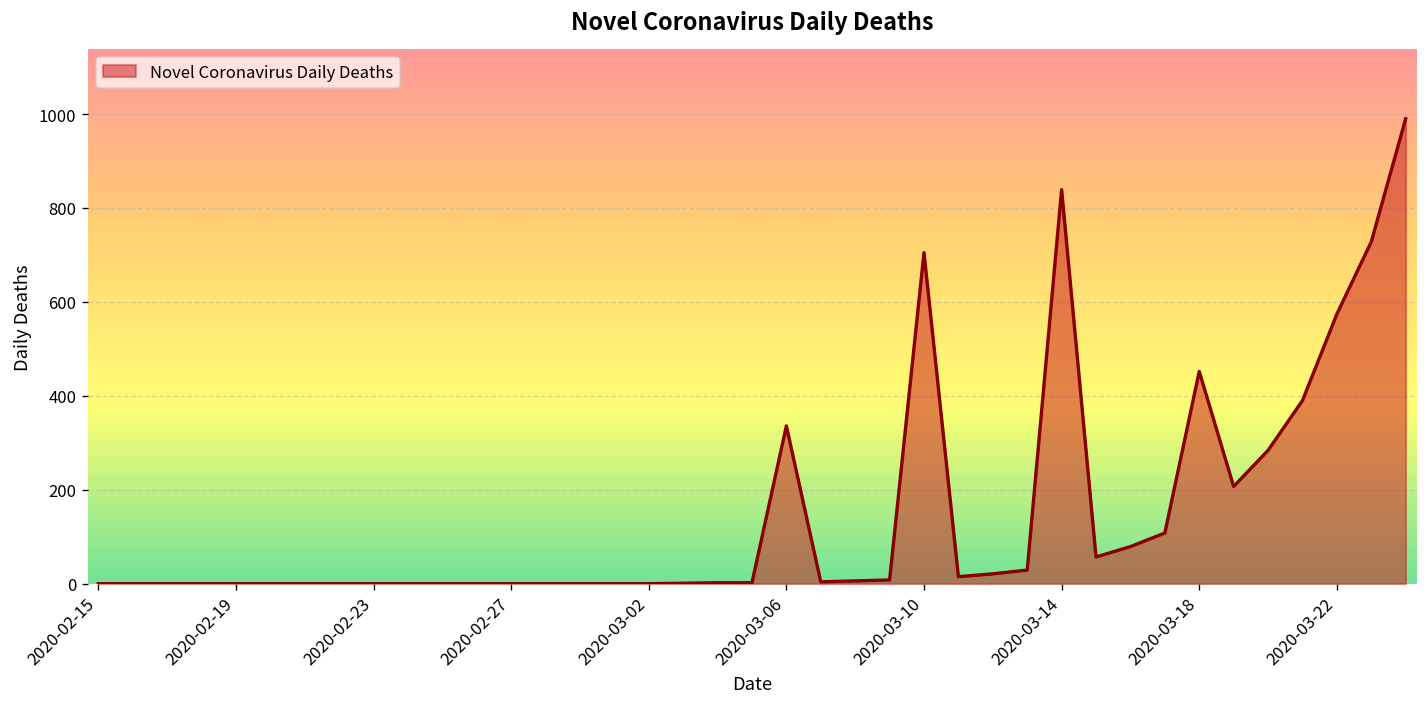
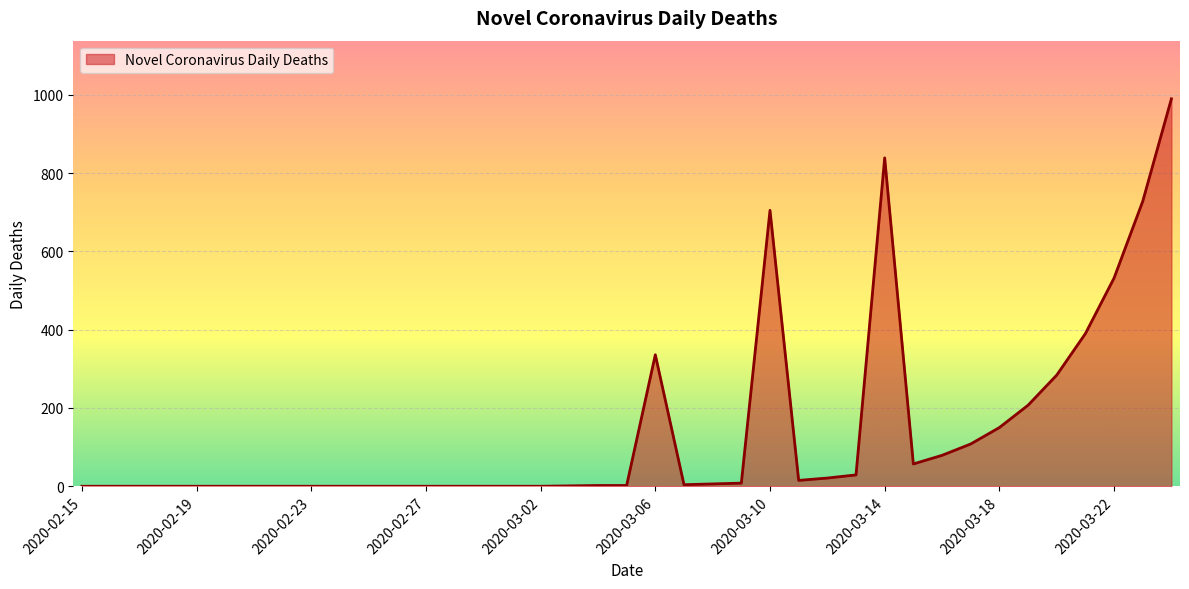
  {
    "2020-02-15": 0,
    "2020-02-19": 0,
    "2020-02-23": 0,
    "2020-02-27": 0,
    "2020-03-02": 0,
    "2020-03-06": 340,
    "2020-03-10": 710,
    "2020-03-14": 840,
-   "2020-03-18": 450,
-   "2020-03-22": 570
+   "2020-03-18": 150,
+   "2020-03-22": 530
  }
